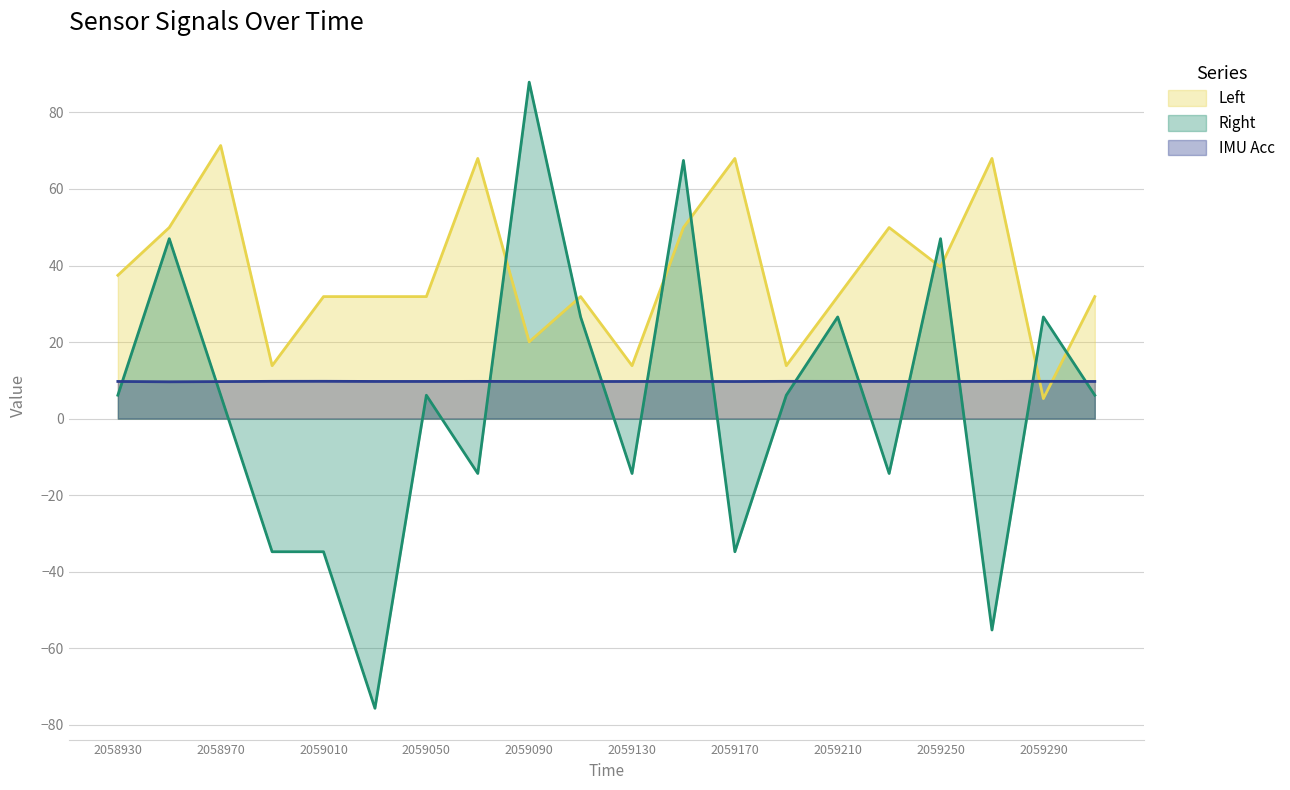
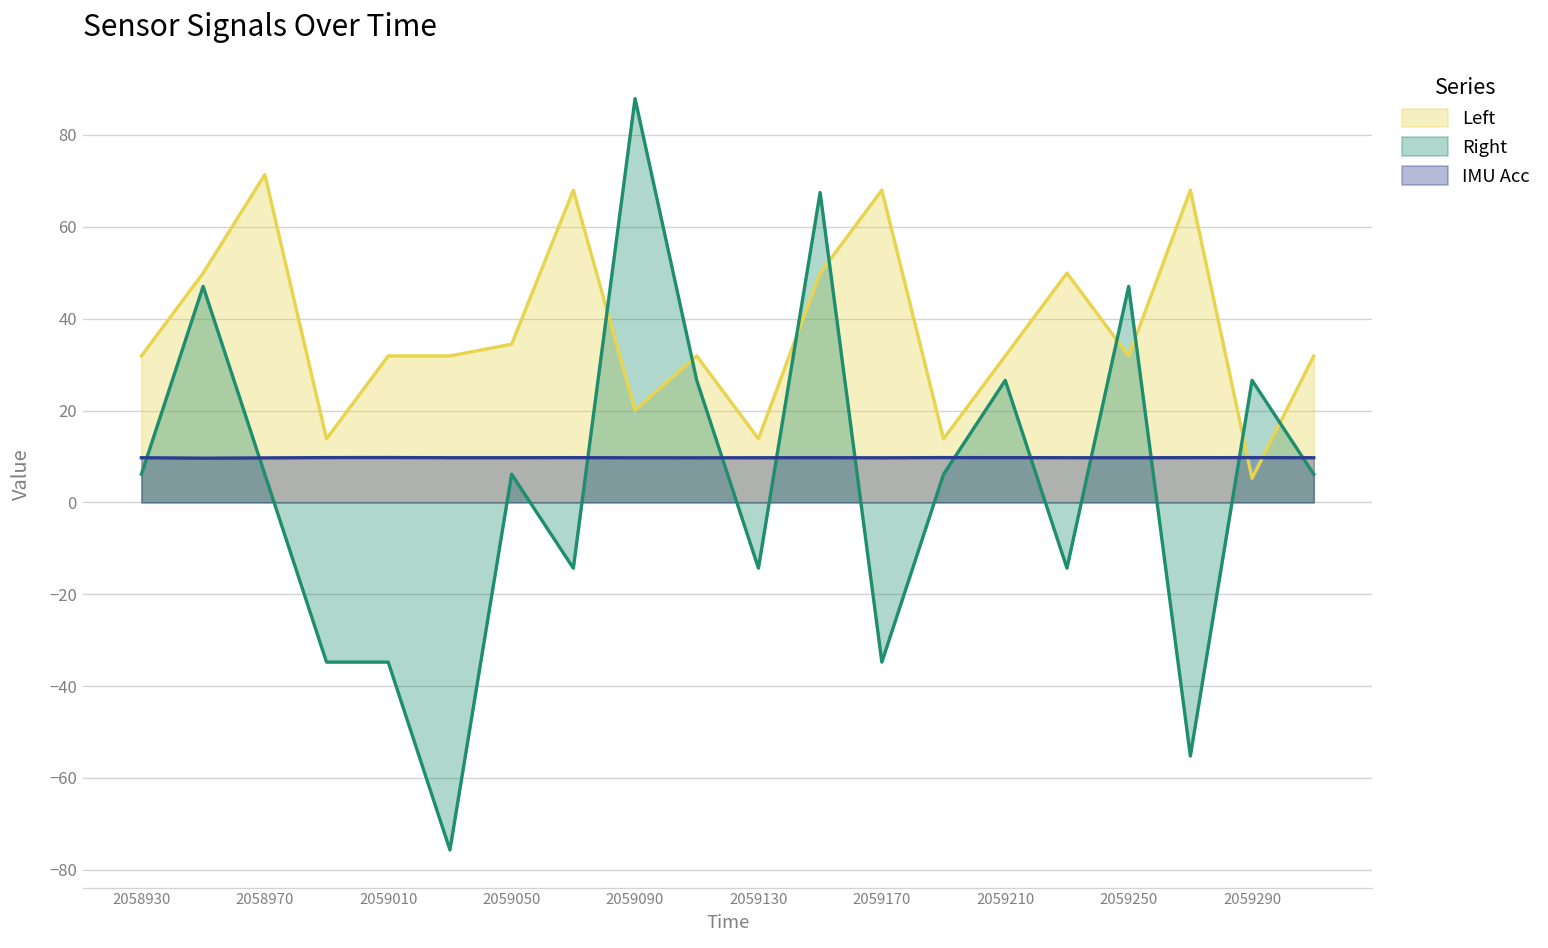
  {
    "Left": {
-     "2058930": 37,
+     "2058930": 32,
      "2058970": 71,
      "2059010": 32,
-     "2059050": 32,
+     "2059050": 34,
      "2059090": 20,
      "2059130": 14,
      "2059170": 68,
      "2059210": 32,
-     "2059250": 40,
+     "2059250": 32,
      "2059290": 5
    }
  }
